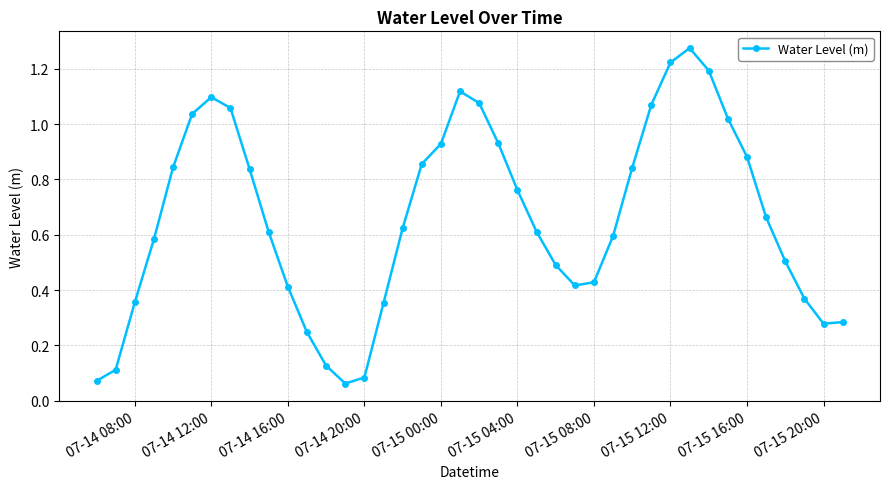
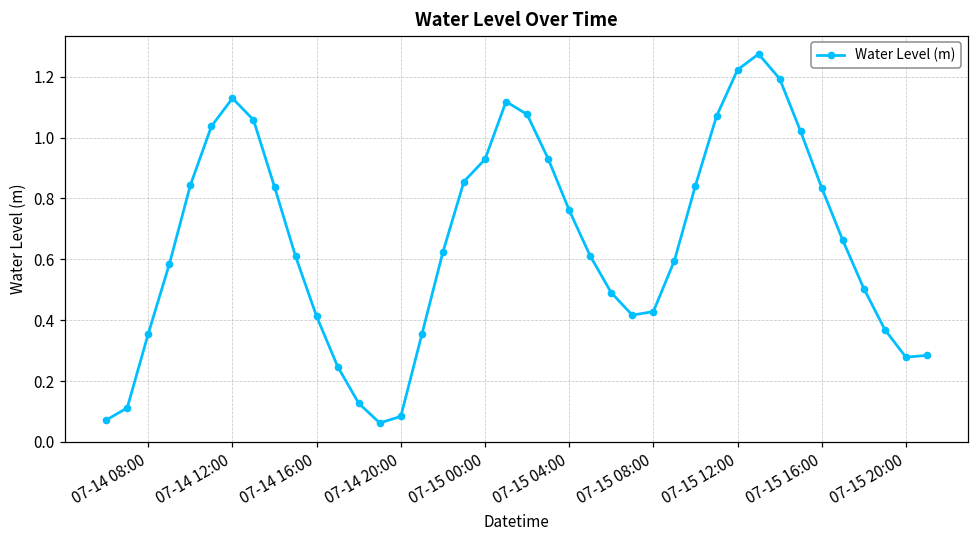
  {
    "07-14 08:00": 0.36,
-   "07-14 12:00": 1.10,
+   "07-14 12:00": 1.13,
    "07-14 16:00": 0.41,
    "07-14 20:00": 0.08,
    "07-15 00:00": 0.93,
    "07-15 04:00": 0.76,
    "07-15 08:00": 0.43,
    "07-15 12:00": 1.22,
-   "07-15 16:00": 0.88,
+   "07-15 16:00": 0.83,
    "07-15 20:00": 0.28
  }
